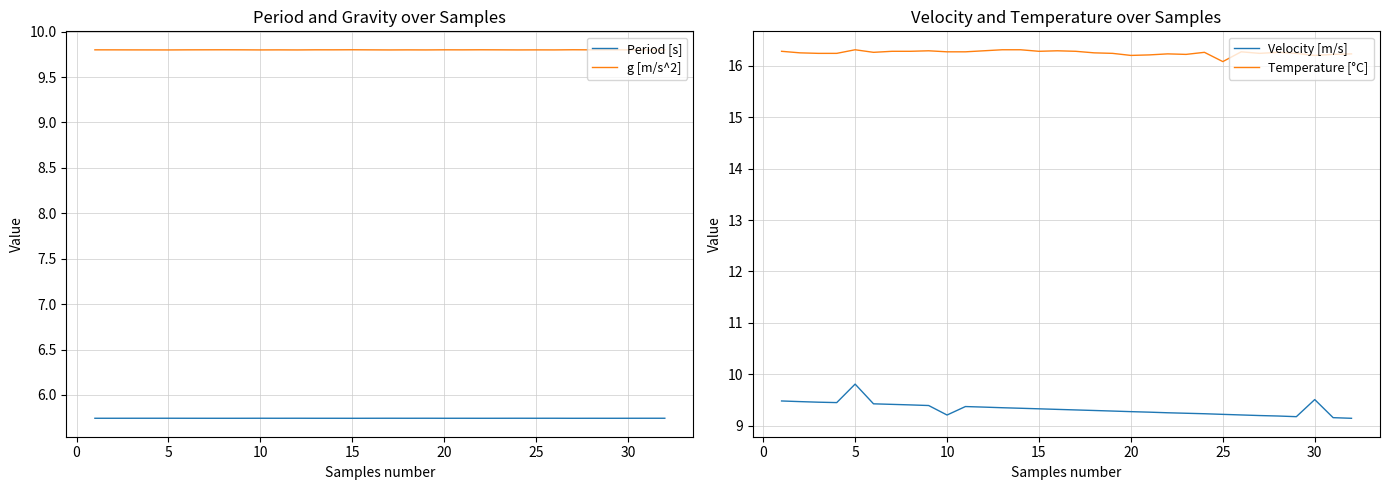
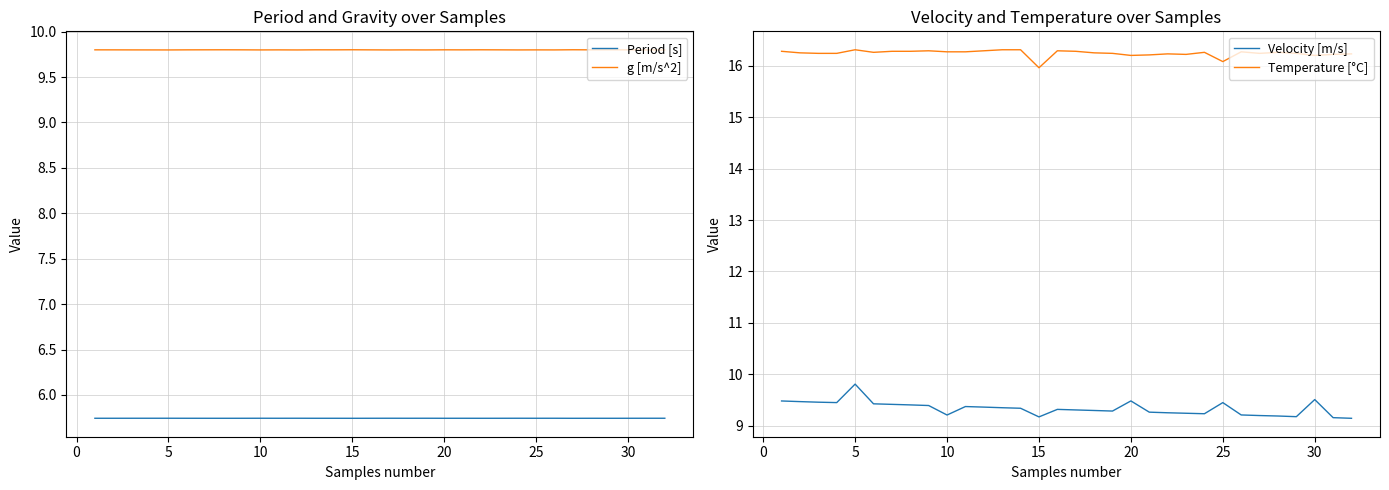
  {
    "Period and Gravity over Samples": {
      "Period [s]": {
        "5": 5.7,
        "10": 5.7,
        "15": 5.7,
        "20": 5.7,
        "25": 5.7,
        "30": 5.7
      },
      "g [m/s^2]": {
        "5": 9.8,
        "10": 9.8,
        "15": 9.8,
        "20": 9.8,
        "25": 9.8
      }
    },
    "Velocity and Temperature over Samples": {
      "Velocity [m/s]": {
        "5": 9.8,
        "10": 9.2,
-       "15": 9.3,
-       "20": 9.3,
-       "25": 9.2,
+       "15": 9.2,
+       "20": 9.5,
+       "25": 9.5,
        "30": 9.5
      },
      "Temperature [°C]": {
        "5": 16.3,
        "10": 16.3,
-       "15": 16.3,
+       "15": 16.0,
        "20": 16.2,
        "25": 16.1
      }
    }
  }
